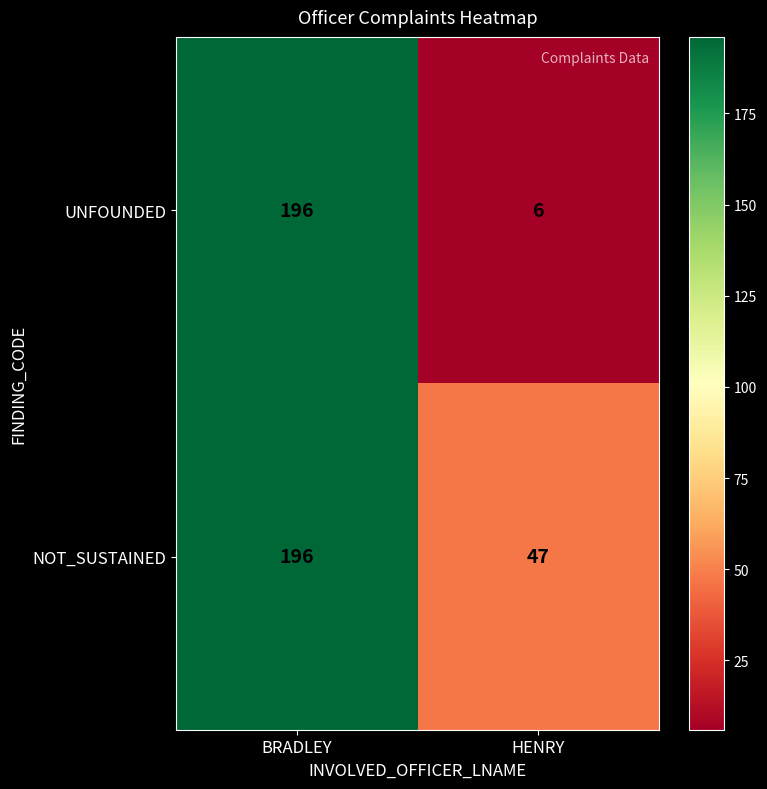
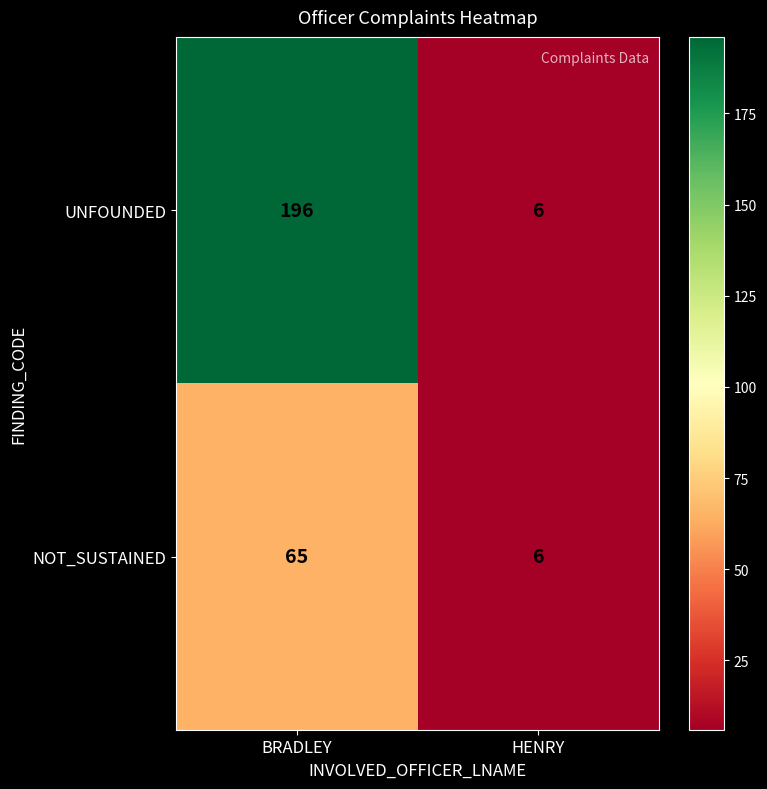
  {
    "UNFOUNDED": {
      "BRADLEY": 196
    },
    "NOT_SUSTAINED": {
-     "BRADLEY": 196,
-     "HENRY": 47
+     "BRADLEY": 65,
+     "HENRY": 6
    }
  }
